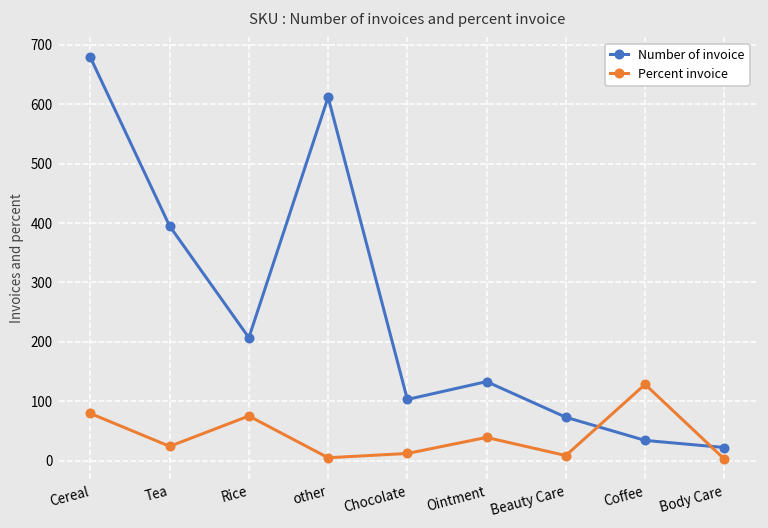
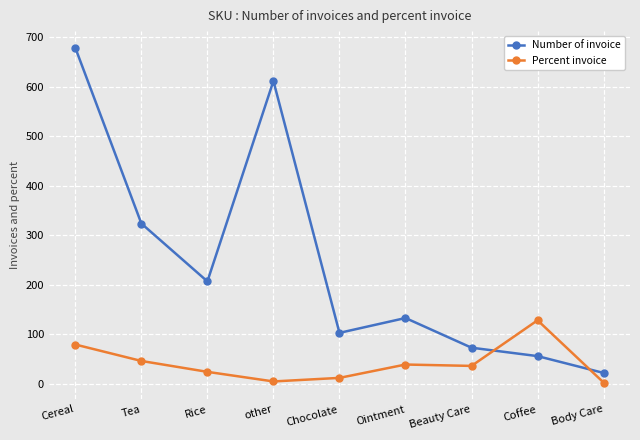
  {
    "Number of invoice": {
      "Cereal": 680,
-     "Tea": 400,
+     "Tea": 320,
      "Rice": 210,
      "other": 610,
      "Chocolate": 100,
      "Ointment": 130,
      "Beauty Care": 70,
-     "Coffee": 30,
+     "Coffee": 60,
      "Body Care": 20
    },
    "Percent invoice": {
      "Cereal": 80,
-     "Tea": 20,
-     "Rice": 80,
+     "Tea": 50,
+     "Rice": 20,
      "other": 0,
      "Chocolate": 10,
      "Ointment": 40,
-     "Beauty Care": 10,
+     "Beauty Care": 40,
      "Coffee": 130,
      "Body Care": 0
    }
  }
